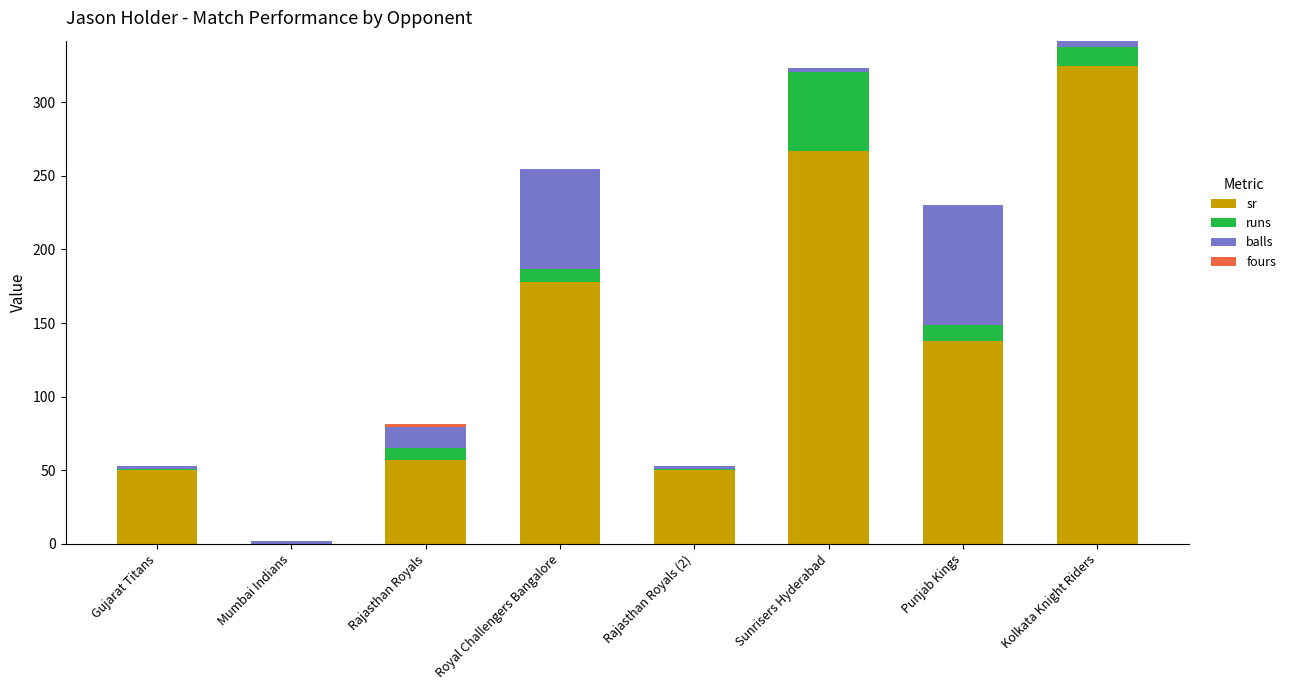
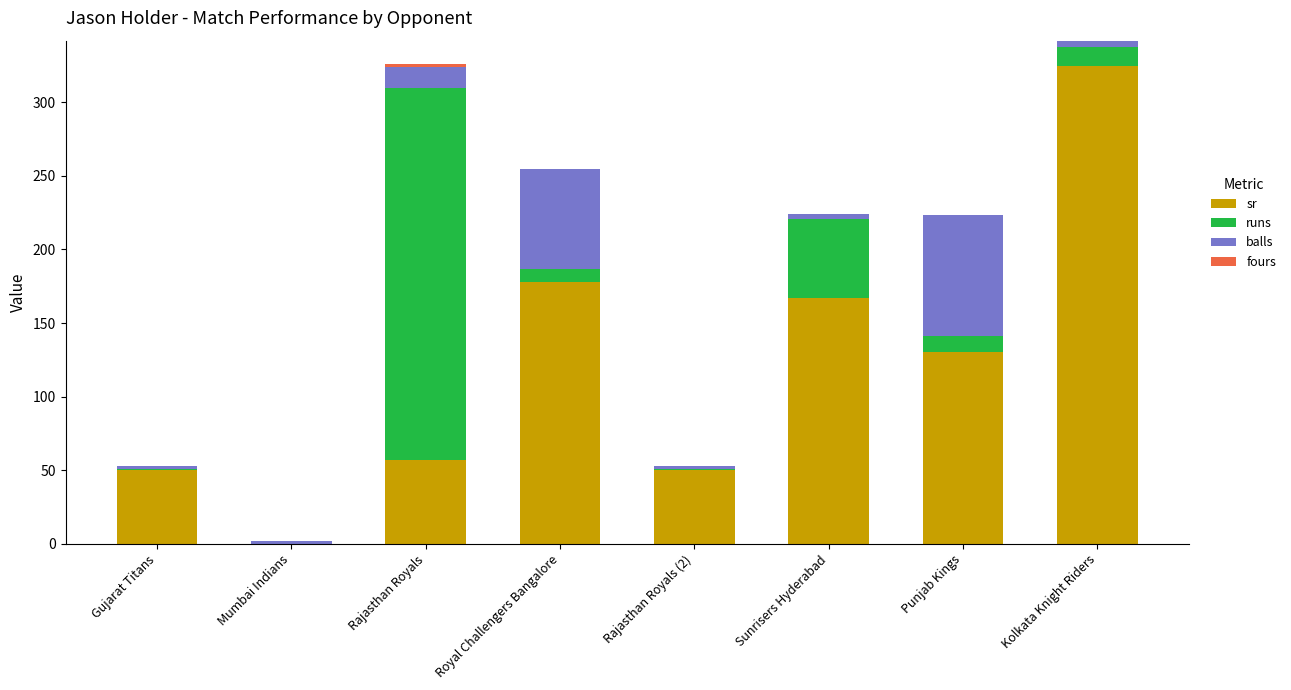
  {
    "sr": {
      "Gujarat Titans": 50,
      "Mumbai Indians": 0,
      "Rajasthan Royals": 57,
      "Royal Challengers Bangalore": 178,
      "Rajasthan Royals (2)": 50,
-     "Sunrisers Hyderabad": 267,
-     "Punjab Kings": 138,
+     "Sunrisers Hyderabad": 167,
+     "Punjab Kings": 130,
      "Kolkata Knight Riders": 325
    },
    "runs": {
      "Mumbai Indians": 0,
-     "Rajasthan Royals": 8,
+     "Rajasthan Royals": 253,
      "Royal Challengers Bangalore": 9,
      "Sunrisers Hyderabad": 54,
      "Punjab Kings": 11,
      "Kolkata Knight Riders": 13
    },
    "balls": {
      "Gujarat Titans": 2,
      "Mumbai Indians": 2,
      "Rajasthan Royals": 14,
      "Royal Challengers Bangalore": 68,
      "Rajasthan Royals (2)": 2,
      "Sunrisers Hyderabad": 3,
      "Punjab Kings": 82,
      "Kolkata Knight Riders": 4
    },
    "fours": {
      "Gujarat Titans": 0,
      "Mumbai Indians": 0,
      "Rajasthan Royals": 2,
      "Royal Challengers Bangalore": 0,
      "Rajasthan Royals (2)": 0,
      "Sunrisers Hyderabad": 0,
      "Punjab Kings": 0,
      "Kolkata Knight Riders": 0
    }
  }
